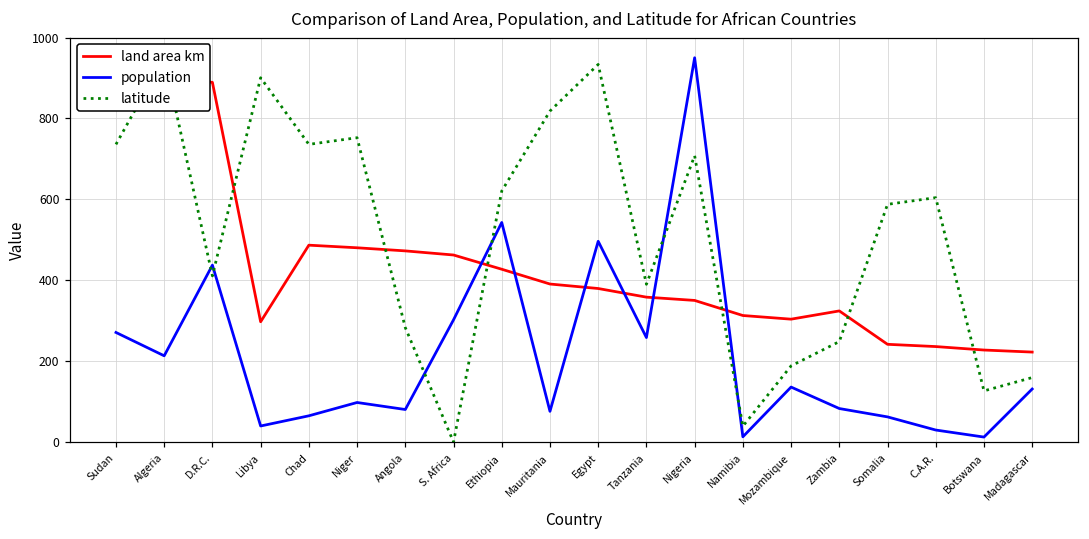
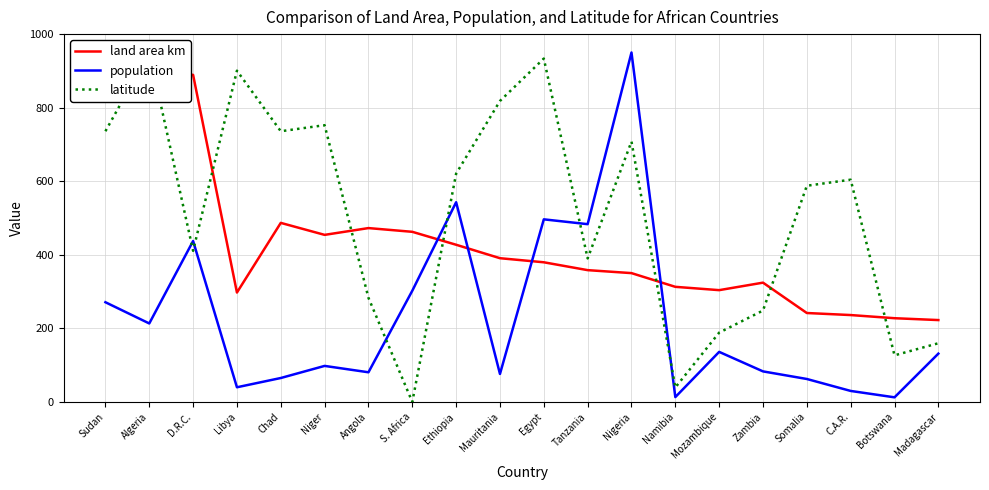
  {
    "land area km": {
      "D.R.C.": 890,
      "Libya": 300,
      "Chad": 490,
-     "Niger": 480,
+     "Niger": 450,
      "Angola": 470,
      "S. Africa": 460,
      "Ethiopia": 430,
      "Mauritania": 390,
      "Egypt": 380,
      "Tanzania": 360,
      "Nigeria": 350,
      "Namibia": 310,
      "Mozambique": 300,
      "Zambia": 320,
      "Somalia": 240,
      "C.A.R.": 240,
      "Botswana": 230,
      "Madagascar": 220
    },
    "population": {
      "Sudan": 270,
      "Algeria": 210,
      "D.R.C.": 440,
      "Libya": 40,
      "Chad": 70,
      "Niger": 100,
      "Angola": 80,
      "S. Africa": 300,
      "Ethiopia": 540,
      "Mauritania": 80,
      "Egypt": 500,
-     "Tanzania": 260,
+     "Tanzania": 480,
      "Nigeria": 950,
      "Namibia": 10,
      "Mozambique": 140,
      "Zambia": 80,
      "Somalia": 60,
      "C.A.R.": 30,
      "Botswana": 10,
      "Madagascar": 130
    },
    "latitude": {
      "Sudan": 740,
      "D.R.C.": 410,
      "Libya": 900,
      "Chad": 740,
      "Niger": 750,
      "Angola": 280,
      "S. Africa": 0,
      "Ethiopia": 620,
      "Mauritania": 820,
      "Egypt": 930,
      "Tanzania": 390,
      "Nigeria": 710,
      "Namibia": 40,
      "Mozambique": 190,
      "Zambia": 250,
      "Somalia": 590,
      "C.A.R.": 600,
      "Botswana": 130,
      "Madagascar": 160
    }
  }
